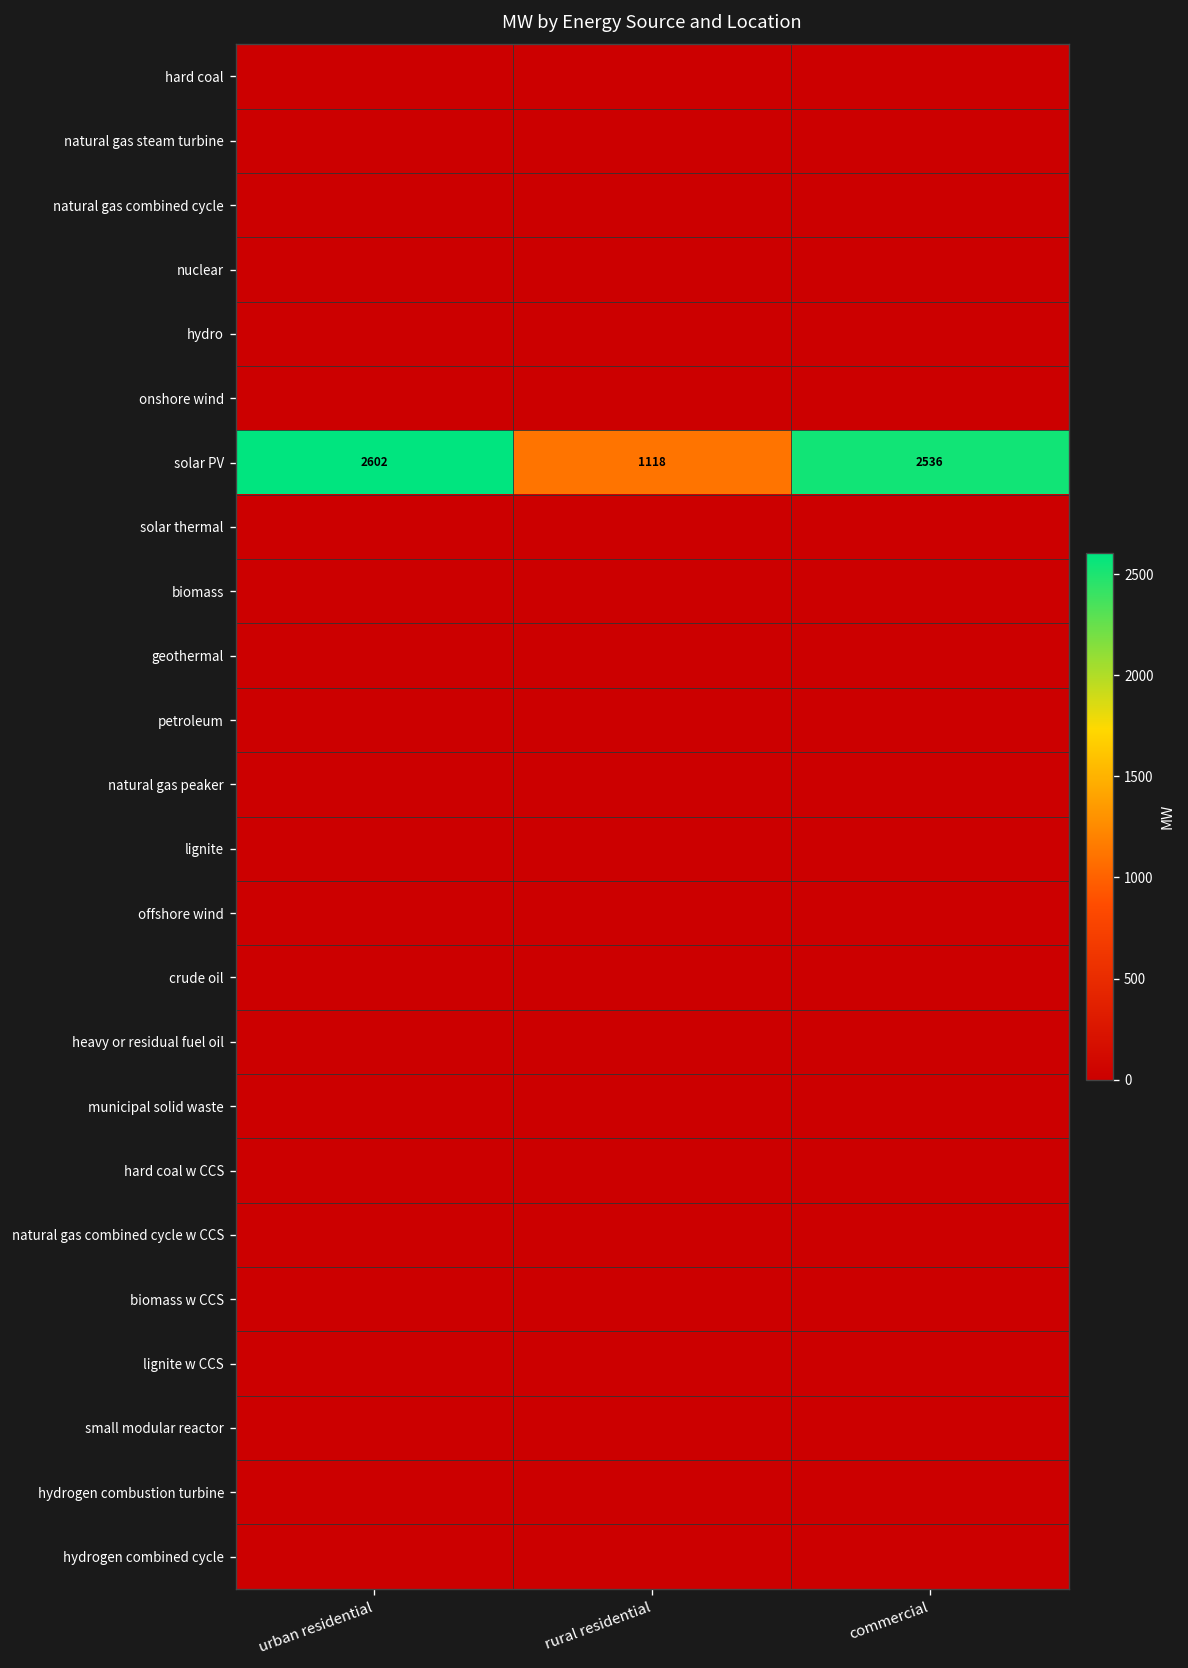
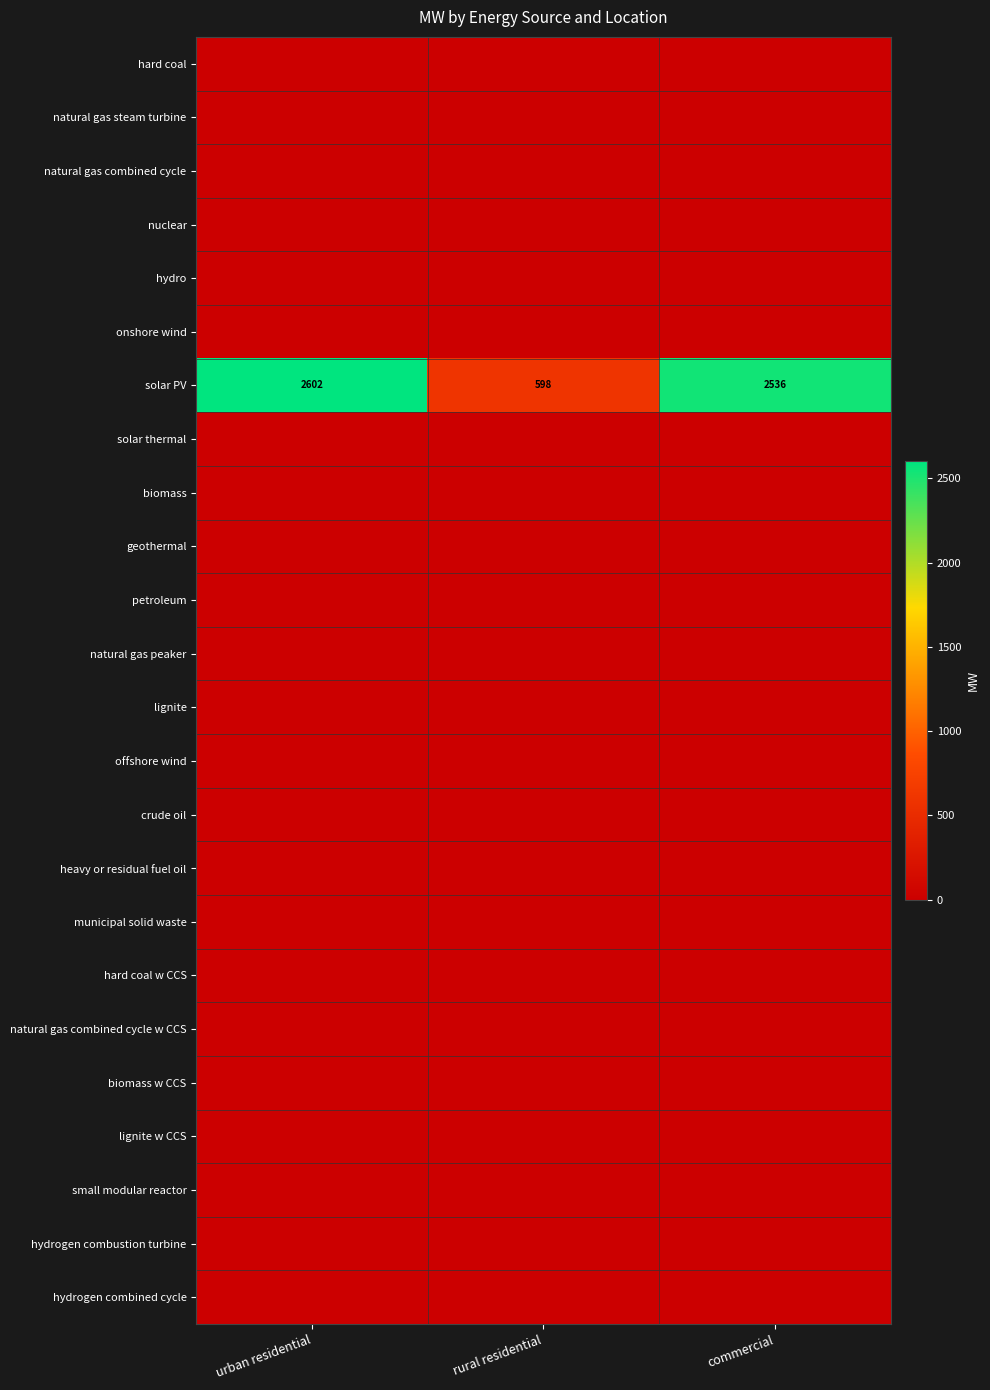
  {
    "solar PV": {
      "urban residential": 2602,
-     "rural residential": 1118,
+     "rural residential": 598,
      "commercial": 2536
    }
  }
